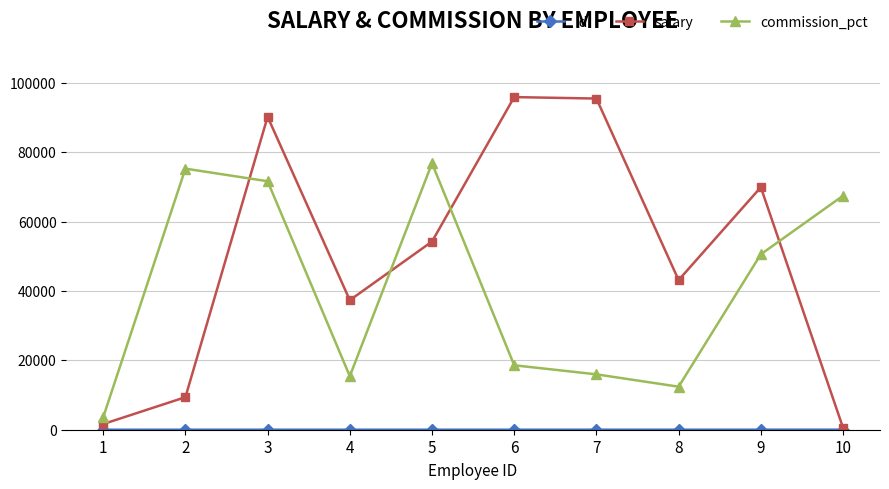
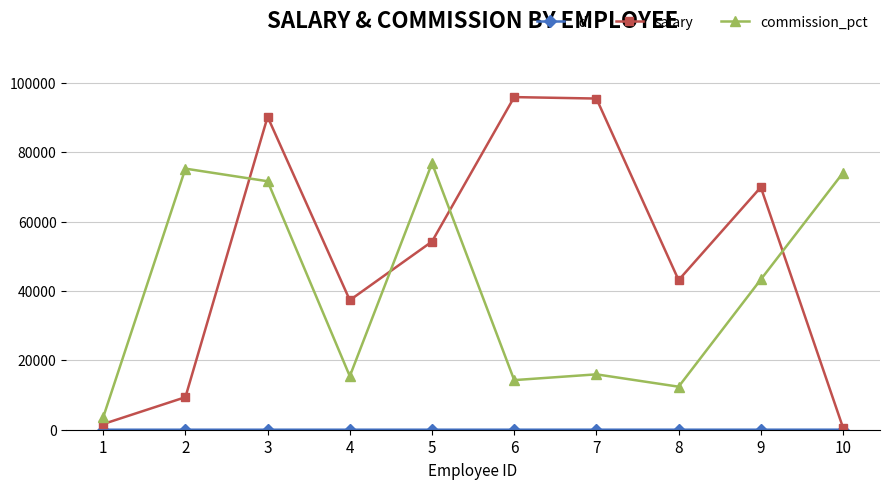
  {
    "id": {
      "1": 0,
      "2": 0,
      "3": 0,
      "4": 0,
      "5": 0,
      "6": 0,
      "7": 0,
      "8": 0,
      "9": 0
    },
    "salary": {
      "1": 2000,
      "2": 9000,
      "3": 90000,
      "4": 37000,
      "5": 54000,
      "6": 96000,
      "7": 95000,
      "8": 43000,
      "9": 70000
    },
    "commission_pct": {
      "1": 4000,
      "2": 75000,
      "3": 72000,
      "4": 15000,
      "5": 77000,
-     "6": 19000,
+     "6": 14000,
      "7": 16000,
      "8": 12000,
-     "9": 51000,
-     "10": 67000
+     "9": 43000,
+     "10": 74000
    }
  }
